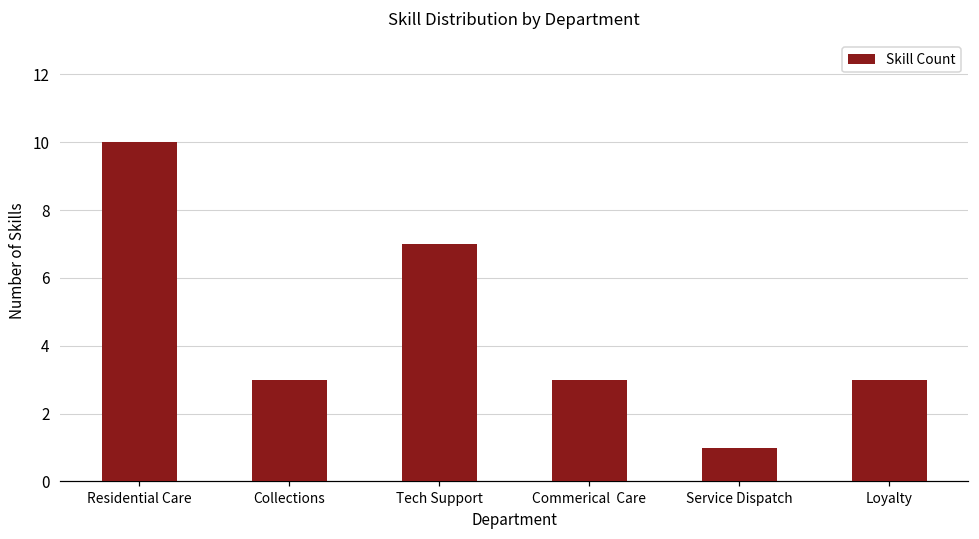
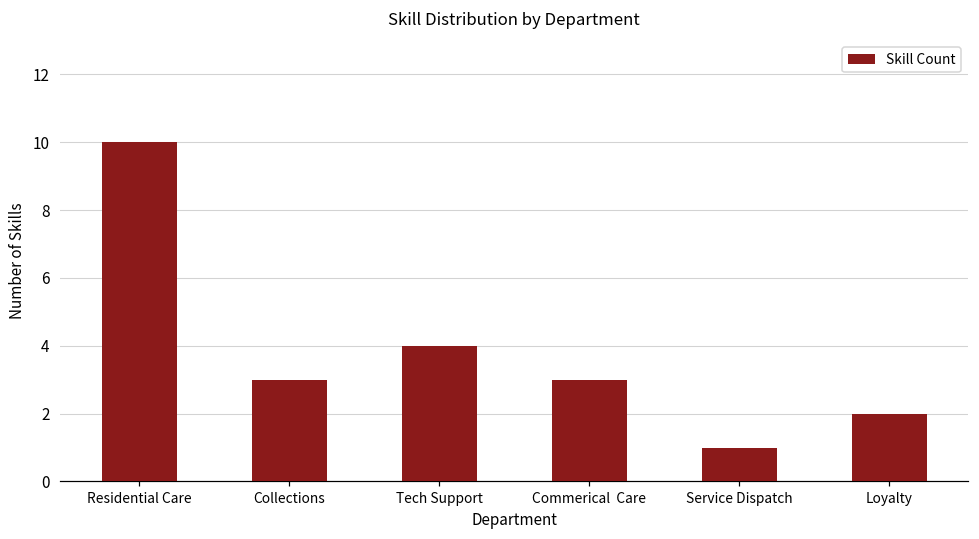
  {
    "Residential Care": 10,
    "Collections": 3,
-   "Tech Support": 7,
+   "Tech Support": 4,
    "Commerical Care": 3,
    "Service Dispatch": 1,
-   "Loyalty": 3
+   "Loyalty": 2
  }
